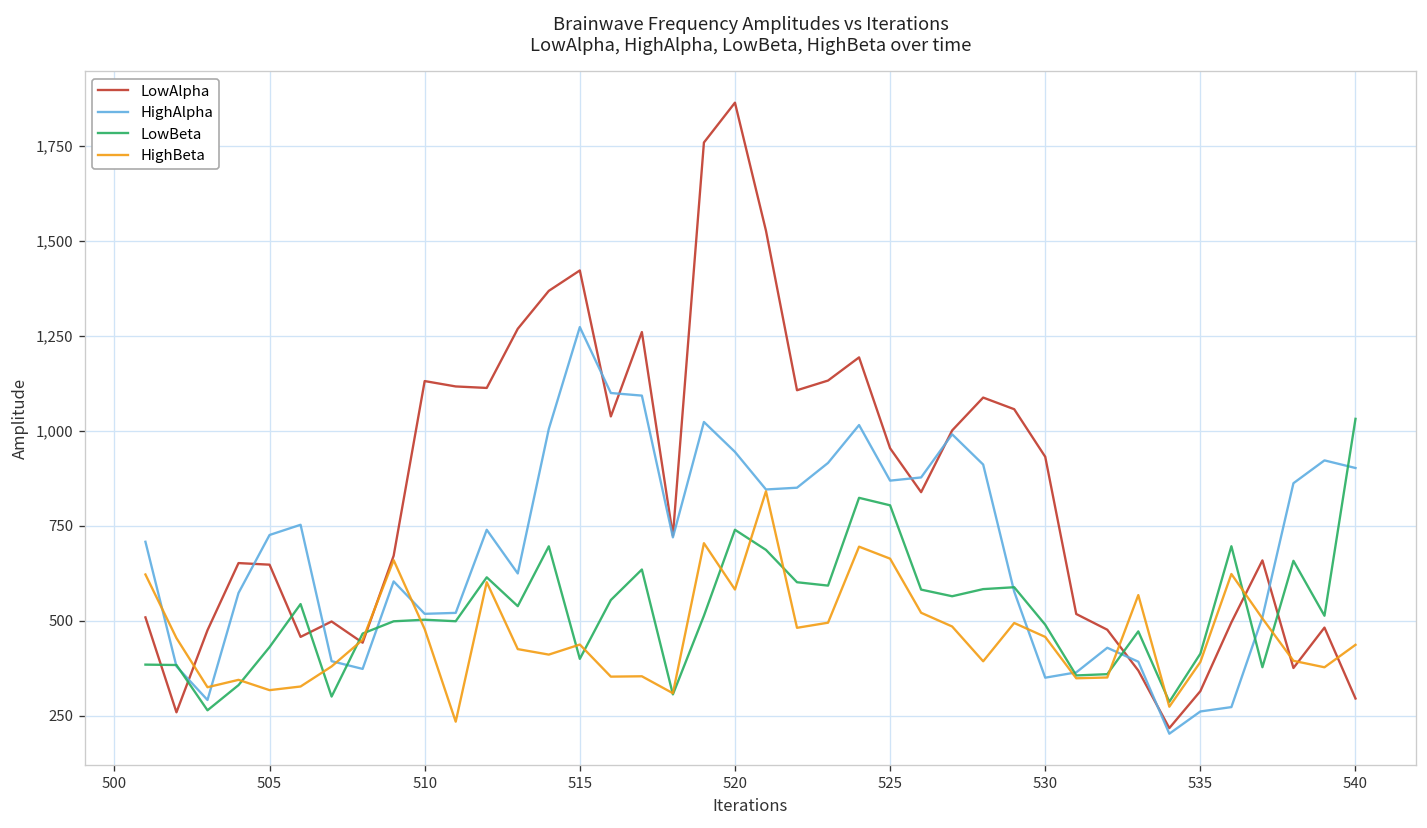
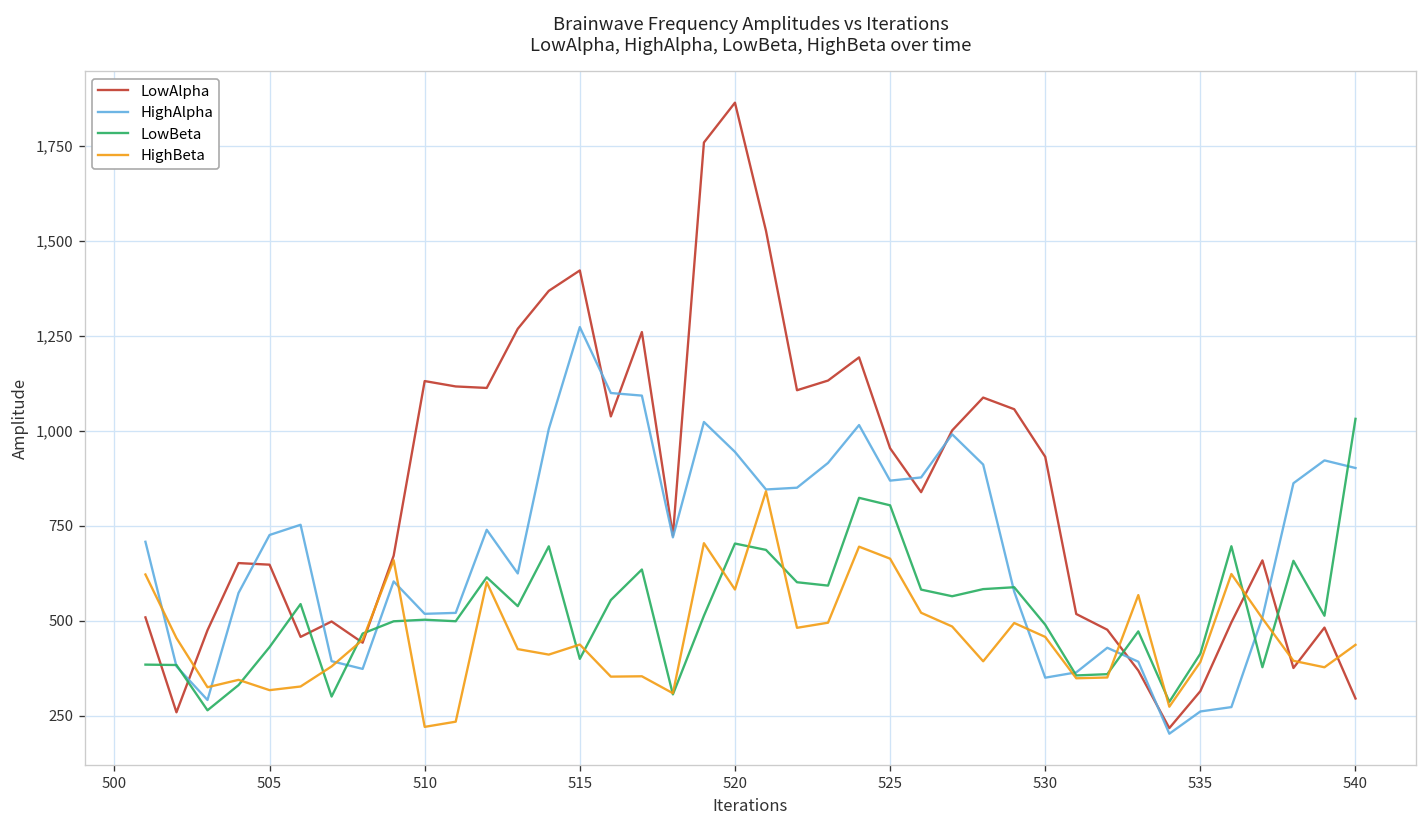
  {
    "LowAlpha": {
      "505": "650",
      "510": "1,130",
      "515": "1,420",
      "520": "1,860",
      "525": "950",
      "530": "930",
      "535": "310",
      "540": "290"
    },
    "HighAlpha": {
      "505": "730",
      "510": "520",
      "515": "1,270",
      "520": "940",
      "525": "870",
      "530": "350",
      "535": "260",
      "540": "900"
    },
    "LowBeta": {
      "505": "430",
      "510": "500",
      "515": "400",
-     "520": "740",
+     "520": "700",
      "525": "800",
      "530": "490",
      "535": "410",
      "540": "1,030"
    },
    "HighBeta": {
      "505": "320",
-     "510": "480",
+     "510": "220",
      "515": "440",
      "520": "580",
      "525": "660",
      "530": "460",
      "535": "390",
      "540": "440"
    }
  }
